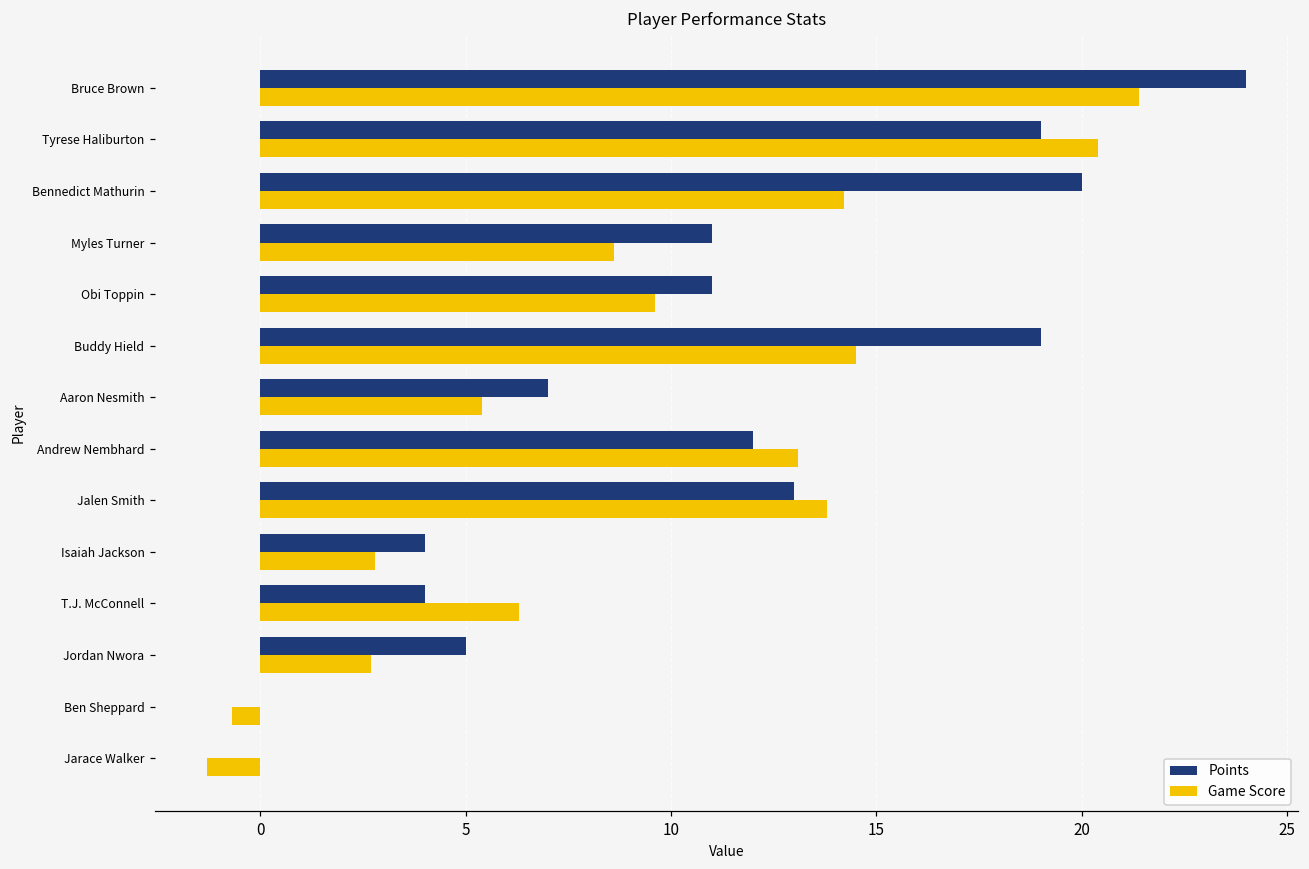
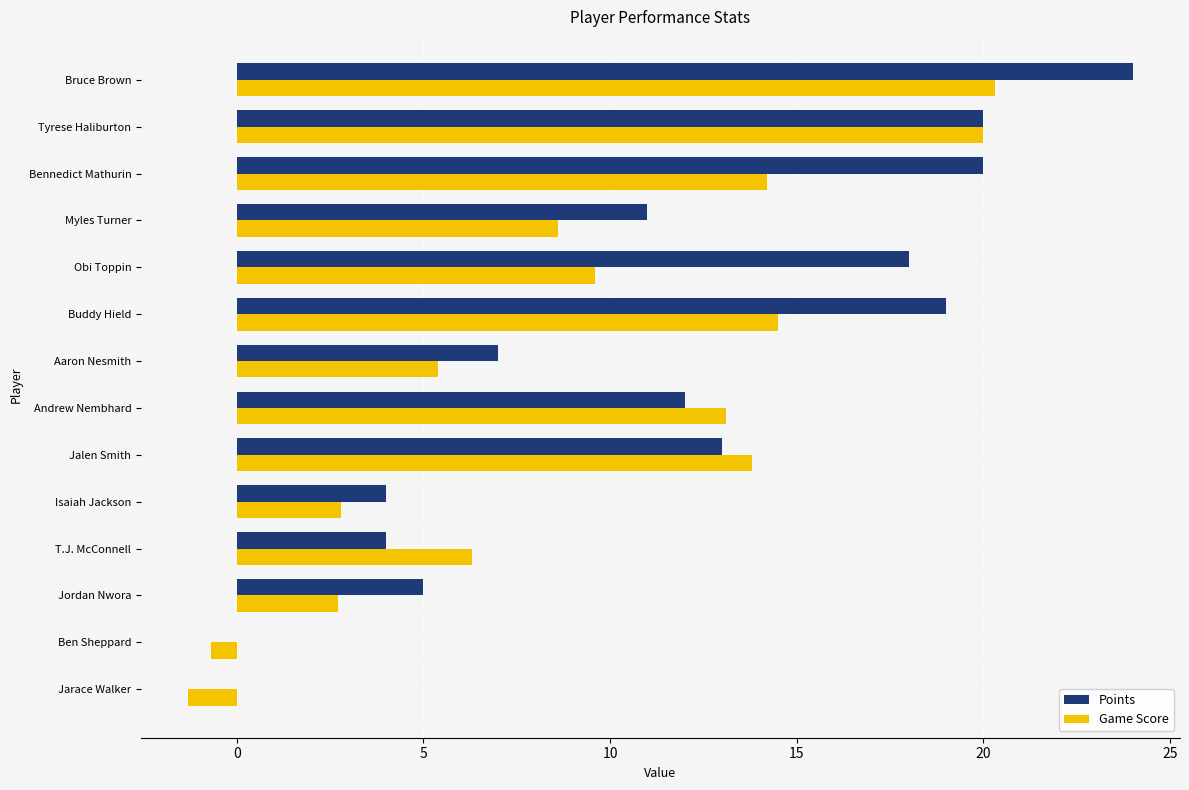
  {
    "Points": {
      "Bruce Brown": 24,
-     "Tyrese Haliburton": 19,
+     "Tyrese Haliburton": 20,
      "Bennedict Mathurin": 20,
      "Myles Turner": 11,
-     "Obi Toppin": 11,
+     "Obi Toppin": 18,
      "Buddy Hield": 19,
      "Aaron Nesmith": 7,
      "Andrew Nembhard": 12,
      "Jalen Smith": 13,
      "Isaiah Jackson": 4,
      "T.J. McConnell": 4,
      "Jordan Nwora": 5,
      "Ben Sheppard": 0,
      "Jarace Walker": 0
    },
    "Game Score": {
-     "Bruce Brown": 21.4,
-     "Tyrese Haliburton": 20.4,
+     "Bruce Brown": 20.3,
+     "Tyrese Haliburton": 20.0,
      "Bennedict Mathurin": 14.2,
      "Myles Turner": 8.6,
      "Obi Toppin": 9.6,
      "Buddy Hield": 14.5,
      "Aaron Nesmith": 5.4,
      "Andrew Nembhard": 13.1,
      "Jalen Smith": 13.8,
      "Isaiah Jackson": 2.8,
      "T.J. McConnell": 6.3,
      "Jordan Nwora": 2.7,
      "Ben Sheppard": -0.7,
      "Jarace Walker": -1.3
    }
  }
